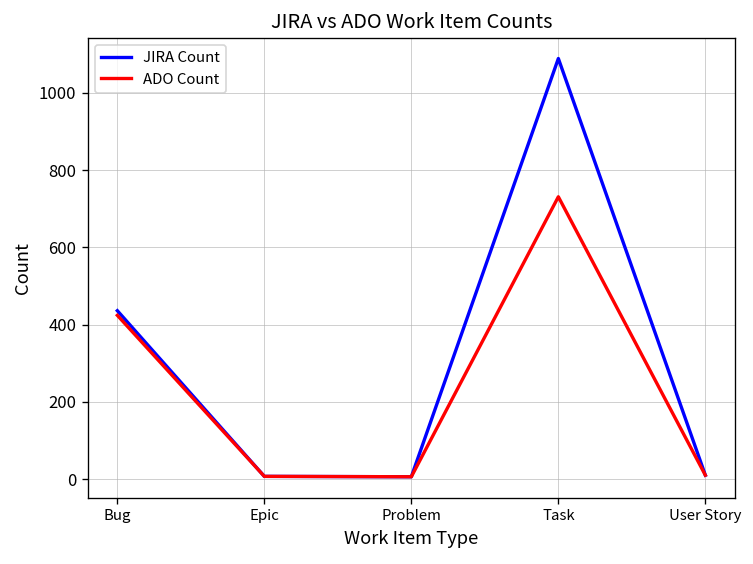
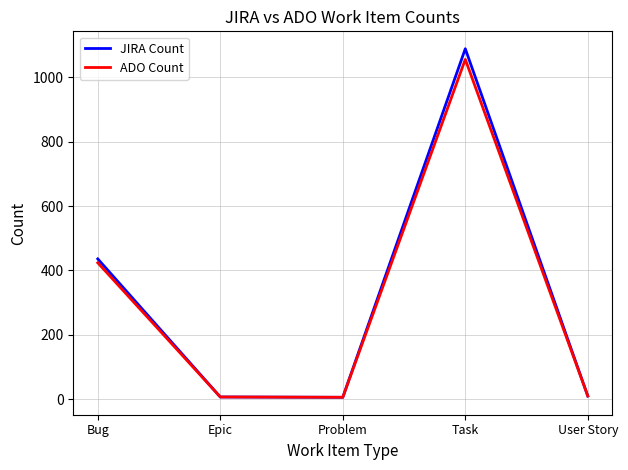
  {
    "JIRA Count": {
      "Bug": 440,
      "Task": 1090
    },
    "ADO Count": {
      "Bug": 420,
-     "Task": 730
+     "Task": 1060
    }
  }
